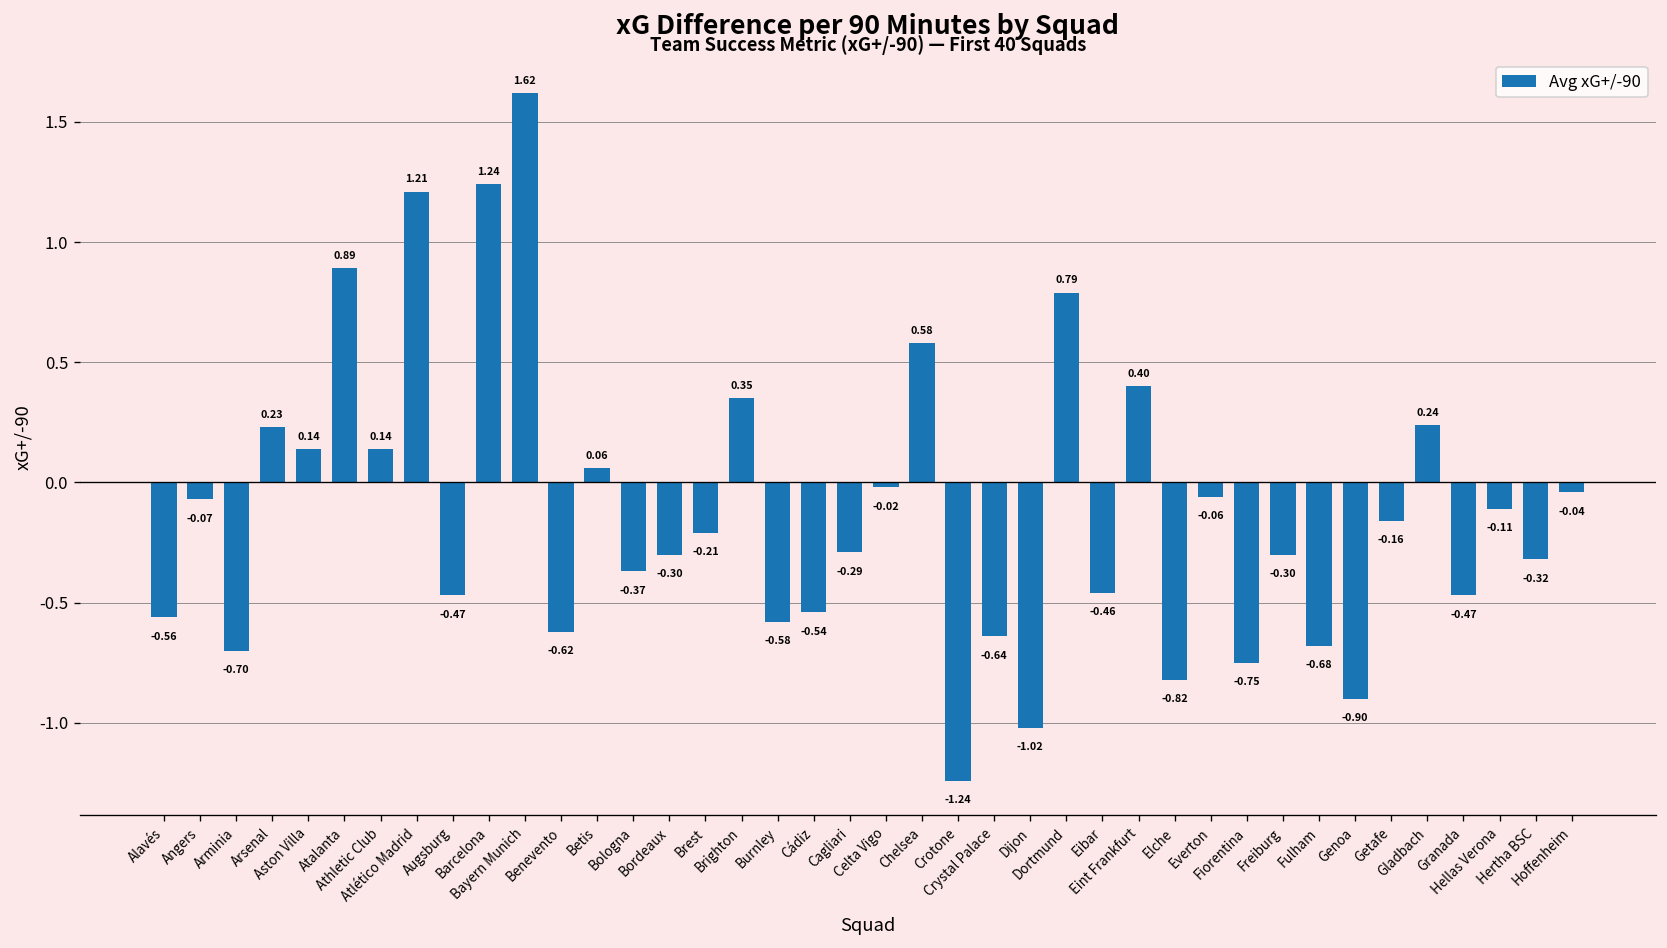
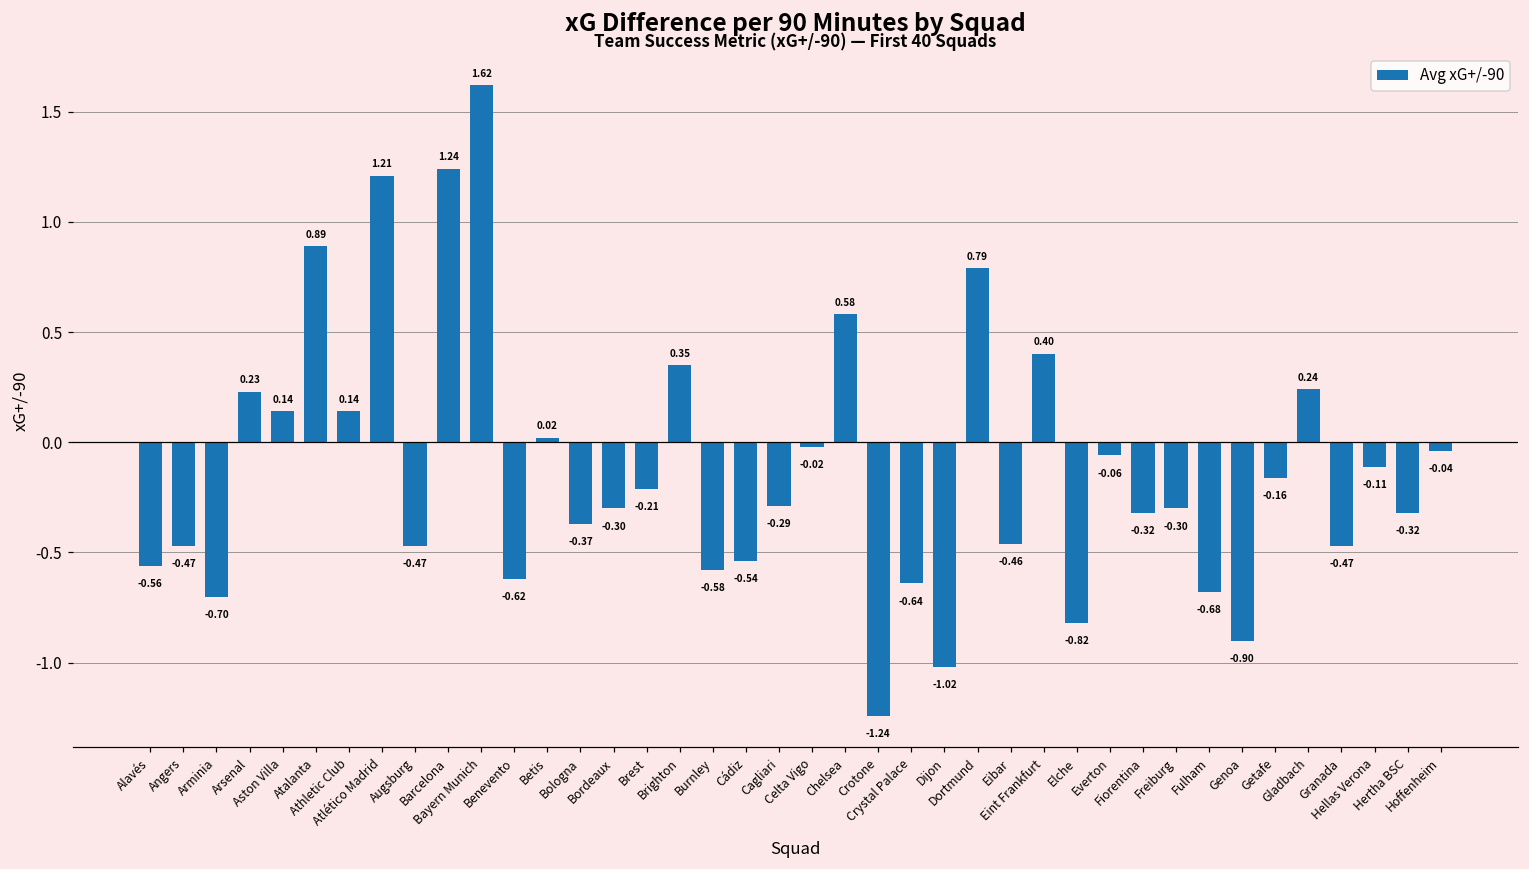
  {
    "Alavés": -0.56,
-   "Angers": -0.07,
+   "Angers": -0.47,
    "Arminia": -0.70,
    "Arsenal": 0.23,
    "Aston Villa": 0.14,
    "Atalanta": 0.89,
    "Athletic Club": 0.14,
    "Atlético Madrid": 1.21,
    "Augsburg": -0.47,
    "Barcelona": 1.24,
    "Bayern Munich": 1.62,
    "Benevento": -0.62,
-   "Betis": 0.06,
+   "Betis": 0.02,
    "Bologna": -0.37,
    "Bordeaux": -0.30,
    "Brest": -0.21,
    "Brighton": 0.35,
    "Burnley": -0.58,
    "Cádiz": -0.54,
    "Cagliari": -0.29,
    "Celta Vigo": -0.02,
    "Chelsea": 0.58,
    "Crotone": -1.24,
    "Crystal Palace": -0.64,
    "Dijon": -1.02,
    "Dortmund": 0.79,
    "Eibar": -0.46,
    "Eint Frankfurt": 0.40,
    "Elche": -0.82,
    "Everton": -0.06,
-   "Fiorentina": -0.75,
+   "Fiorentina": -0.32,
    "Freiburg": -0.30,
    "Fulham": -0.68,
    "Genoa": -0.90,
    "Getafe": -0.16,
    "Gladbach": 0.24,
    "Granada": -0.47,
    "Hellas Verona": -0.11,
    "Hertha BSC": -0.32,
    "Hoffenheim": -0.04
  }
